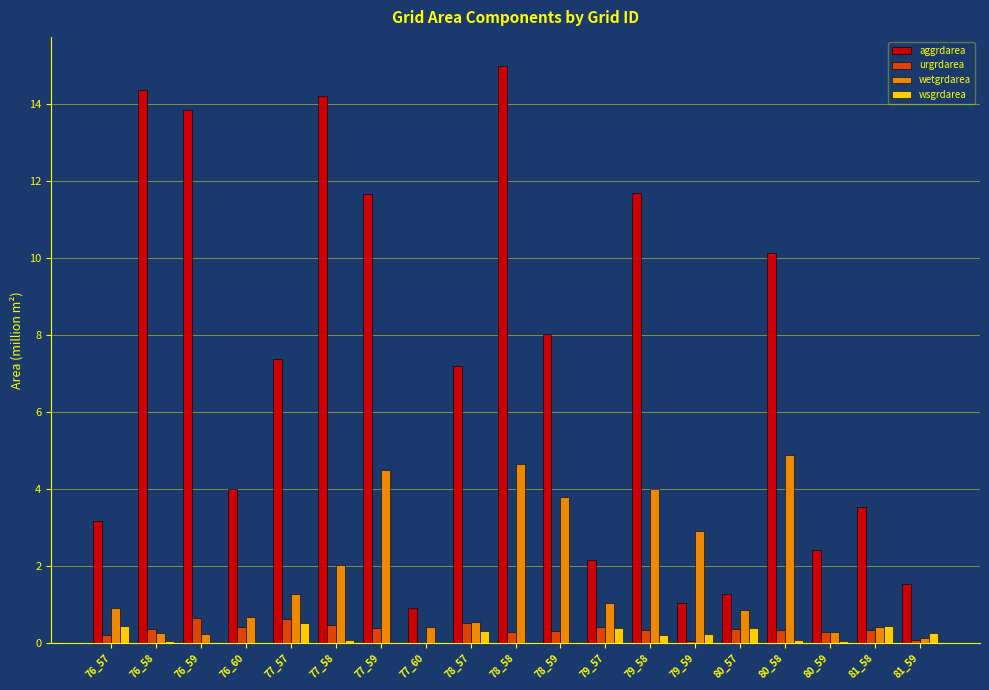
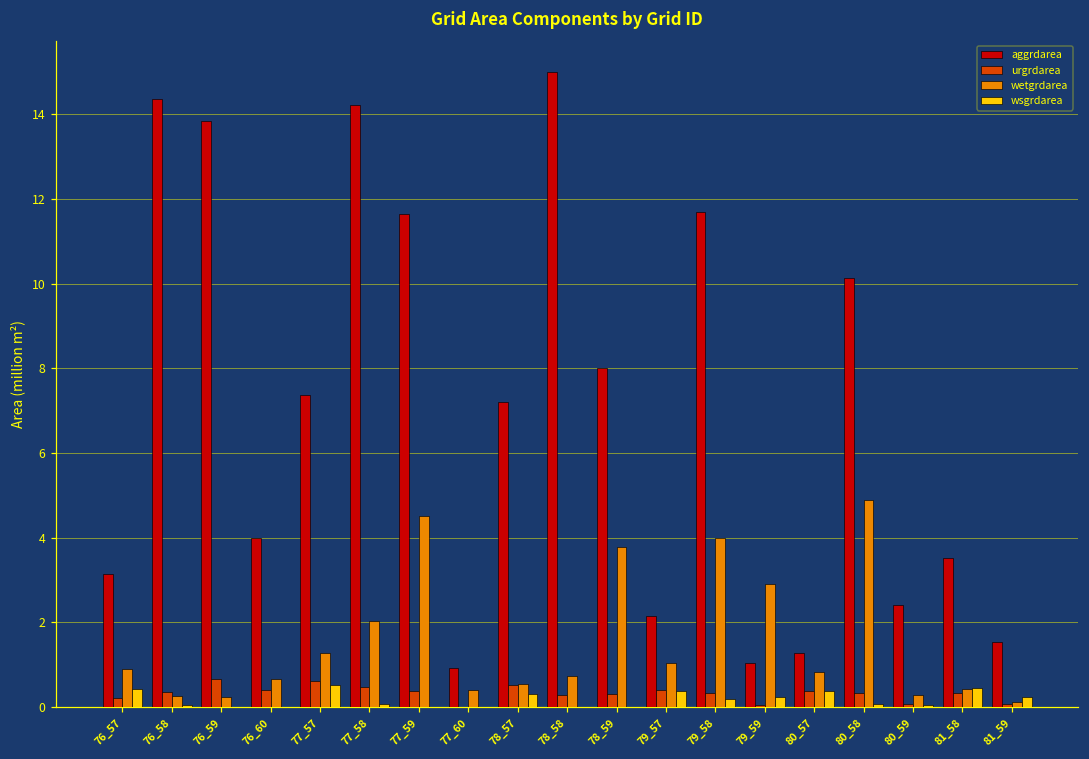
  {
    "aggrdarea": {
      "76_57": 3.2,
      "76_58": 14.4,
      "76_59": 13.8,
      "76_60": 4.0,
      "77_57": 7.4,
      "77_58": 14.2,
      "77_59": 11.7,
      "77_60": 0.9,
      "78_57": 7.2,
      "78_58": 15.0,
      "78_59": 8.0,
      "79_57": 2.2,
      "79_58": 11.7,
      "79_59": 1.0,
      "80_57": 1.3,
      "80_58": 10.1,
      "80_59": 2.4,
      "81_58": 3.5,
      "81_59": 1.5
    },
    "urgrdarea": {
      "76_57": 0.2,
      "76_58": 0.4,
      "76_59": 0.7,
      "76_60": 0.4,
      "77_57": 0.6,
      "77_58": 0.5,
      "77_59": 0.4,
      "77_60": 0.0,
      "78_57": 0.5,
      "78_58": 0.3,
      "78_59": 0.3,
      "79_57": 0.4,
      "79_58": 0.3,
      "80_57": 0.4,
      "80_58": 0.3,
-     "80_59": 0.3,
+     "80_59": 0.1,
      "81_58": 0.3,
      "81_59": 0.1
    },
    "wetgrdarea": {
      "76_57": 0.9,
      "76_58": 0.3,
      "76_59": 0.2,
      "76_60": 0.7,
      "77_57": 1.3,
      "77_58": 2.0,
      "77_59": 4.5,
      "77_60": 0.4,
      "78_57": 0.5,
-     "78_58": 4.6,
+     "78_58": 0.7,
      "78_59": 3.8,
      "79_57": 1.0,
      "79_58": 4.0,
      "79_59": 2.9,
      "80_57": 0.8,
      "80_58": 4.9,
      "80_59": 0.3,
      "81_58": 0.4,
      "81_59": 0.1
    },
    "wsgrdarea": {
      "76_57": 0.4,
      "76_60": 0.0,
      "77_57": 0.5,
      "77_59": 0.0,
      "77_60": 0.0,
      "78_57": 0.3,
      "78_58": 0.0,
      "78_59": 0.0,
      "79_57": 0.4,
      "79_58": 0.2,
      "79_59": 0.2,
      "80_57": 0.4,
      "81_58": 0.4,
      "81_59": 0.2
    }
  }
